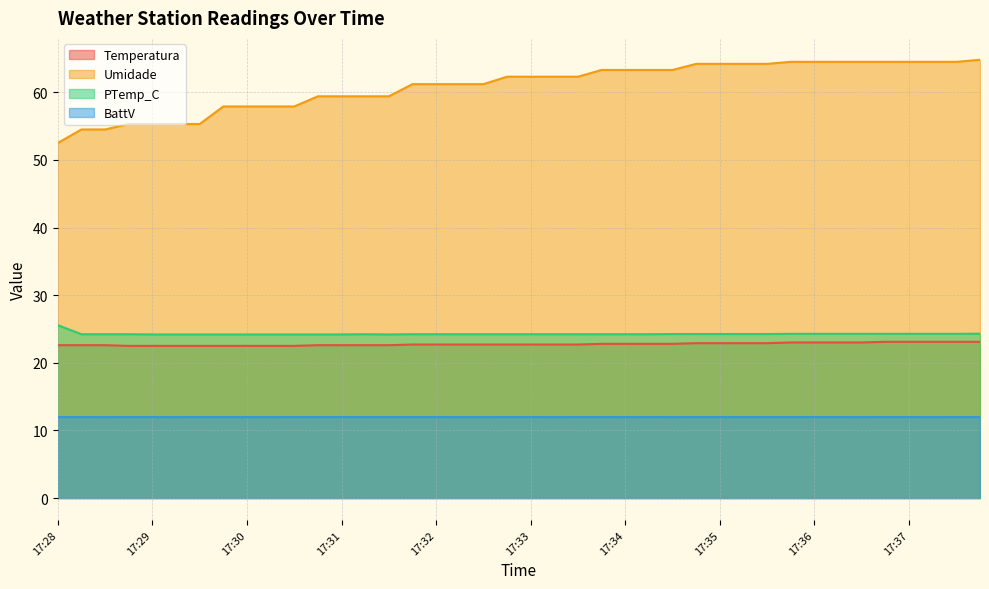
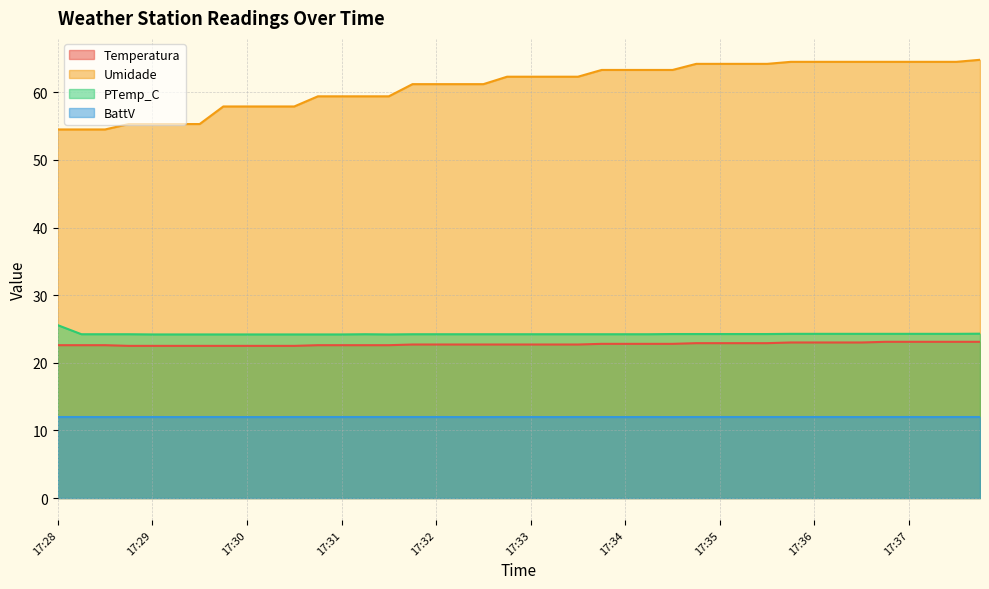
  {
    "Temperatura": {
      "17:28": 23
    },
    "Umidade": {
-     "17:28": 53
+     "17:28": 55
    },
    "PTemp_C": {
      "17:28": 26
    },
    "BattV": {
      "17:28": 12
    }
  }
